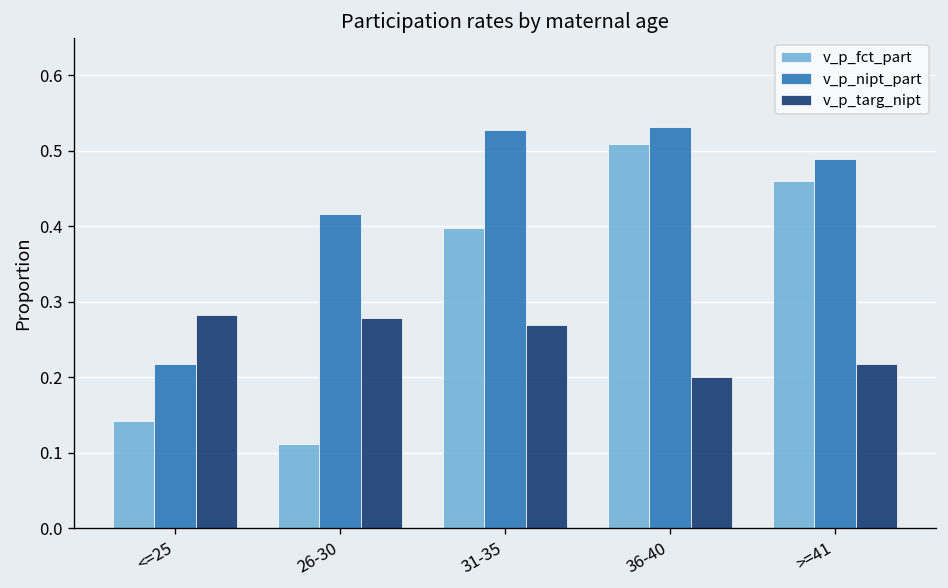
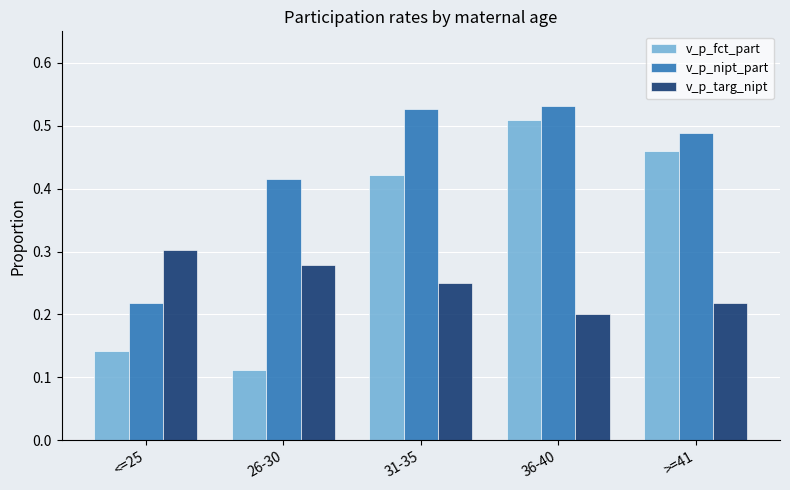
  {
    "v_p_fct_part": {
      "<=25": 0.14,
      "26-30": 0.11,
-     "31-35": 0.40,
+     "31-35": 0.42,
      "36-40": 0.51,
      ">=41": 0.46
    },
    "v_p_nipt_part": {
      "<=25": 0.22,
      "26-30": 0.42,
      "31-35": 0.53,
      "36-40": 0.53,
      ">=41": 0.49
    },
    "v_p_targ_nipt": {
-     "<=25": 0.28,
+     "<=25": 0.30,
      "26-30": 0.28,
-     "31-35": 0.27,
+     "31-35": 0.25,
      "36-40": 0.20,
      ">=41": 0.22
    }
  }
